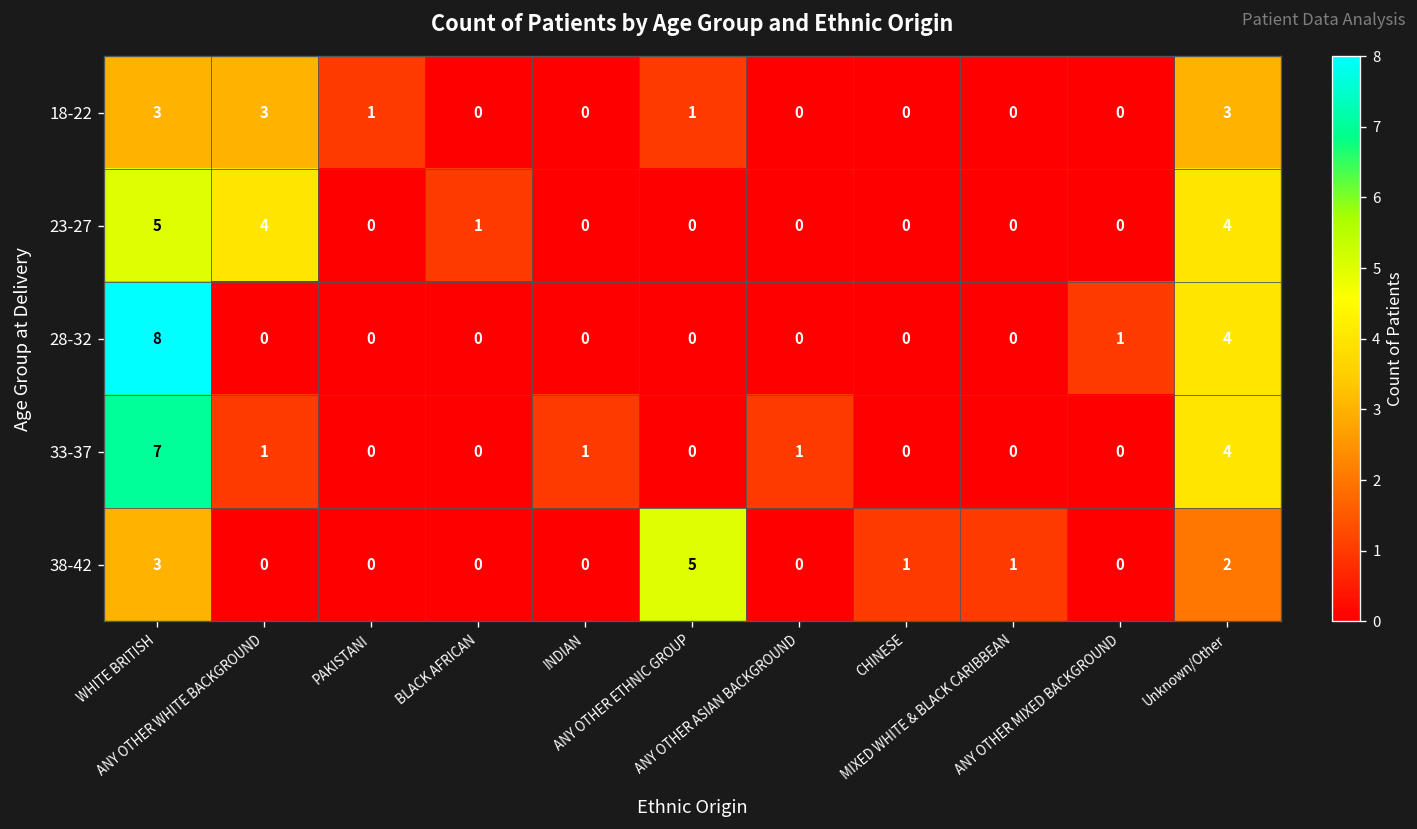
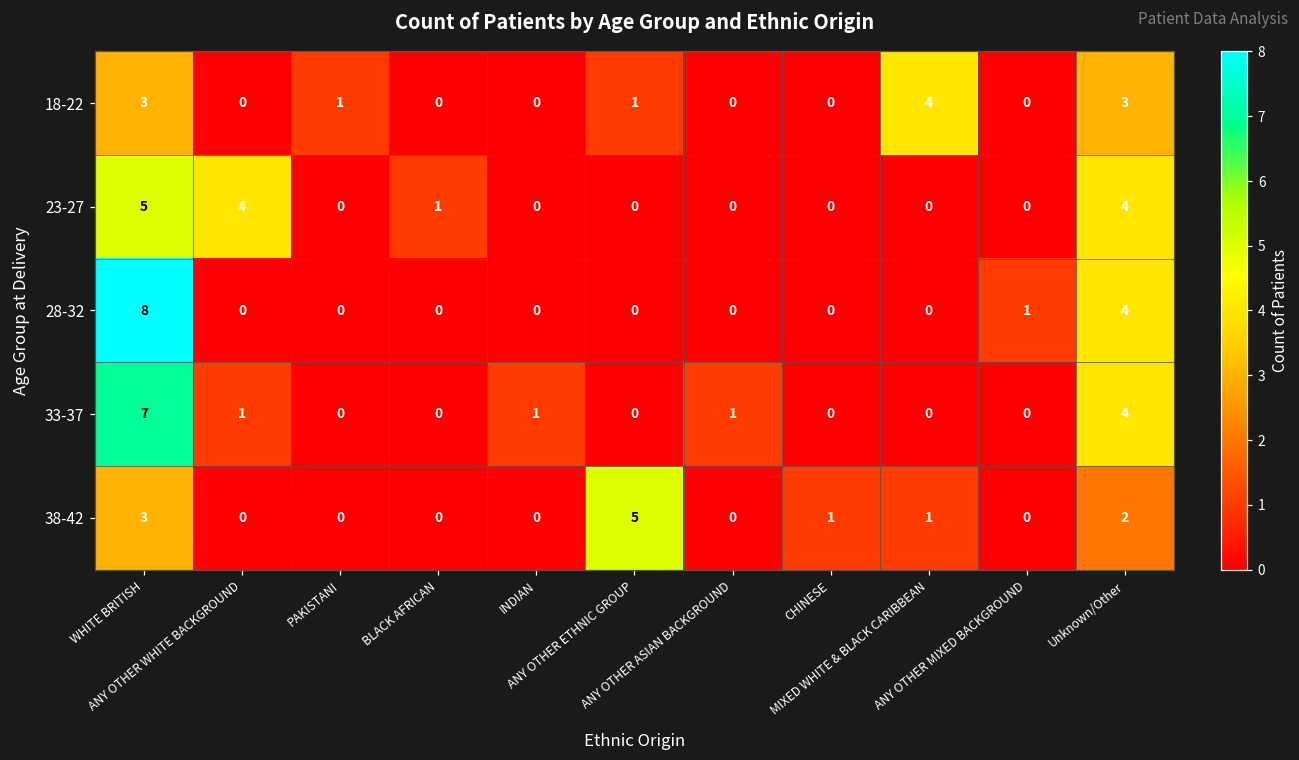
  {
    "18-22": {
      "WHITE BRITISH": 3,
-     "ANY OTHER WHITE BACKGROUND": 3,
+     "ANY OTHER WHITE BACKGROUND": 0,
      "PAKISTANI": 1,
      "BLACK AFRICAN": 0,
      "INDIAN": 0,
      "ANY OTHER ETHNIC GROUP": 1,
      "ANY OTHER ASIAN BACKGROUND": 0,
      "CHINESE": 0,
-     "MIXED WHITE & BLACK CARIBBEAN": 0,
+     "MIXED WHITE & BLACK CARIBBEAN": 4,
      "ANY OTHER MIXED BACKGROUND": 0,
      "Unknown/Other": 3
    },
    "23-27": {
      "WHITE BRITISH": 5,
      "ANY OTHER WHITE BACKGROUND": 4,
      "PAKISTANI": 0,
      "BLACK AFRICAN": 1,
      "INDIAN": 0,
      "ANY OTHER ETHNIC GROUP": 0,
      "ANY OTHER ASIAN BACKGROUND": 0,
      "CHINESE": 0,
      "MIXED WHITE & BLACK CARIBBEAN": 0,
      "ANY OTHER MIXED BACKGROUND": 0,
      "Unknown/Other": 4
    },
    "28-32": {
      "WHITE BRITISH": 8,
      "ANY OTHER WHITE BACKGROUND": 0,
      "PAKISTANI": 0,
      "BLACK AFRICAN": 0,
      "INDIAN": 0,
      "ANY OTHER ETHNIC GROUP": 0,
      "ANY OTHER ASIAN BACKGROUND": 0,
      "CHINESE": 0,
      "MIXED WHITE & BLACK CARIBBEAN": 0,
      "ANY OTHER MIXED BACKGROUND": 1,
      "Unknown/Other": 4
    },
    "33-37": {
      "WHITE BRITISH": 7,
      "ANY OTHER WHITE BACKGROUND": 1,
      "PAKISTANI": 0,
      "BLACK AFRICAN": 0,
      "INDIAN": 1,
      "ANY OTHER ETHNIC GROUP": 0,
      "ANY OTHER ASIAN BACKGROUND": 1,
      "CHINESE": 0,
      "MIXED WHITE & BLACK CARIBBEAN": 0,
      "ANY OTHER MIXED BACKGROUND": 0,
      "Unknown/Other": 4
    },
    "38-42": {
      "WHITE BRITISH": 3,
      "ANY OTHER WHITE BACKGROUND": 0,
      "PAKISTANI": 0,
      "BLACK AFRICAN": 0,
      "INDIAN": 0,
      "ANY OTHER ETHNIC GROUP": 5,
      "ANY OTHER ASIAN BACKGROUND": 0,
      "CHINESE": 1,
      "MIXED WHITE & BLACK CARIBBEAN": 1,
      "ANY OTHER MIXED BACKGROUND": 0,
      "Unknown/Other": 2
    }
  }
